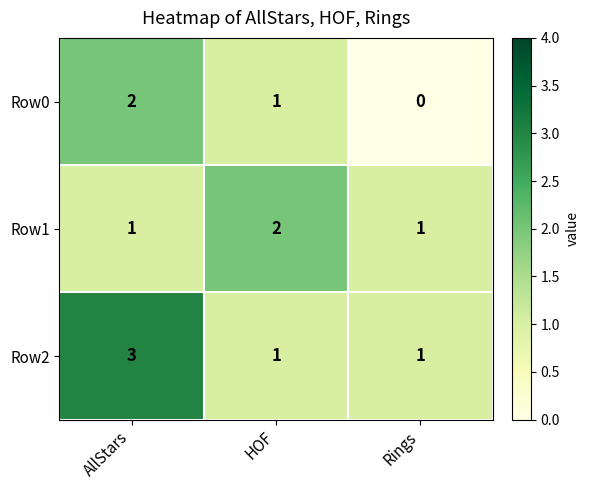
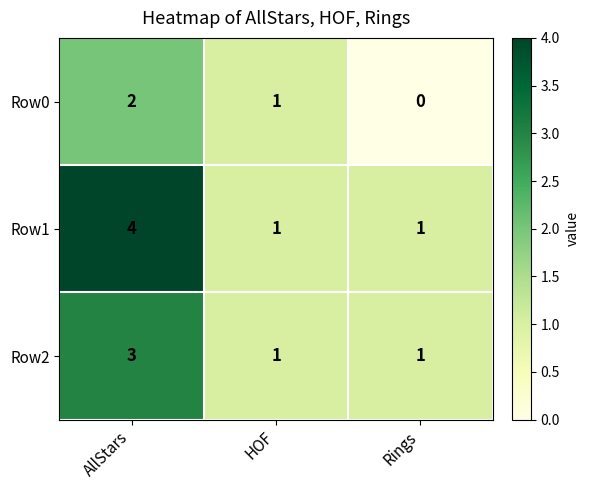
  {
    "Row0": {
      "AllStars": 2,
      "HOF": 1,
      "Rings": 0
    },
    "Row1": {
-     "AllStars": 1,
-     "HOF": 2,
+     "AllStars": 4,
+     "HOF": 1,
      "Rings": 1
    },
    "Row2": {
      "AllStars": 3,
      "HOF": 1,
      "Rings": 1
    }
  }
